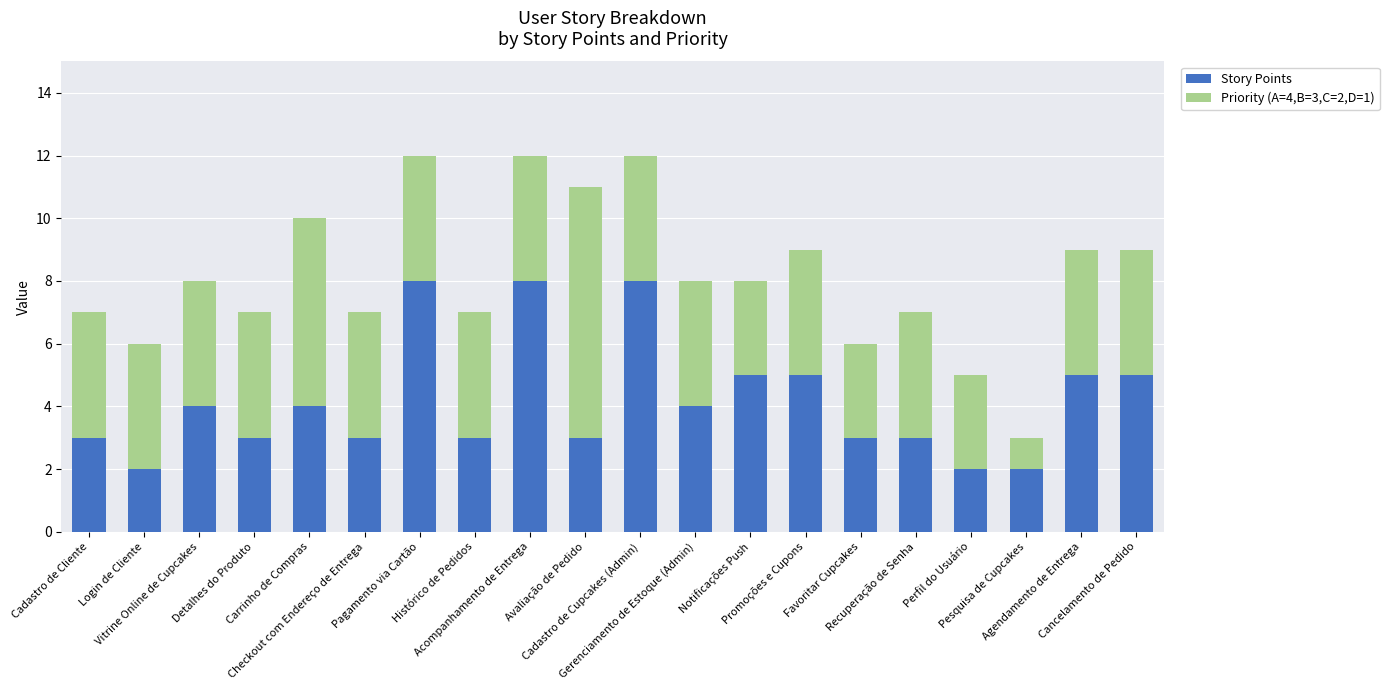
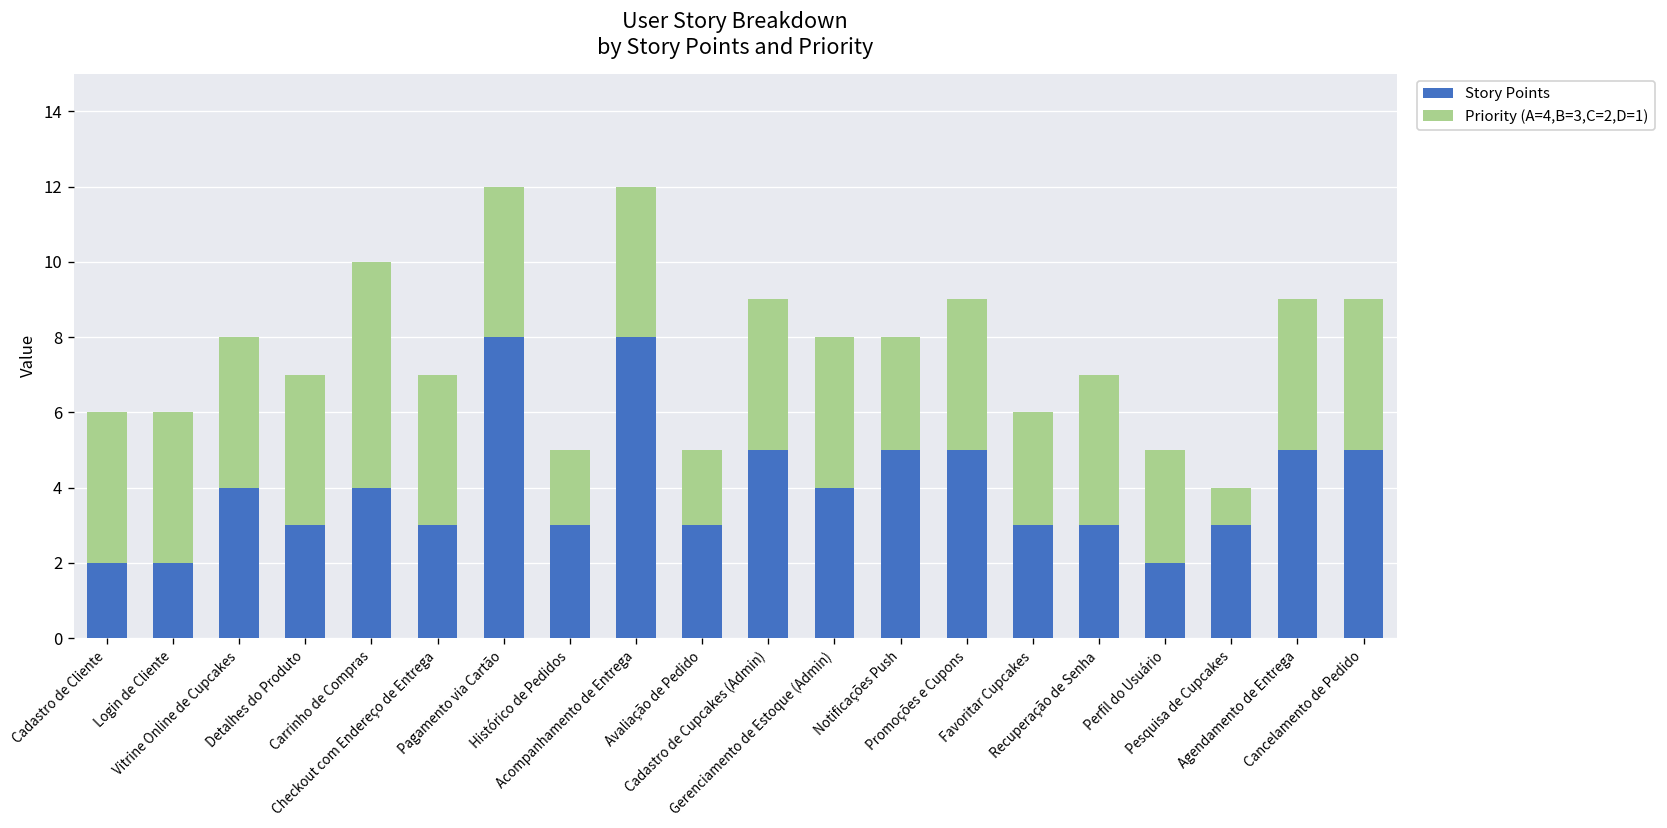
  {
    "Story Points": {
-     "Cadastro de Cliente": 3,
+     "Cadastro de Cliente": 2,
      "Login de Cliente": 2,
      "Vitrine Online de Cupcakes": 4,
      "Detalhes do Produto": 3,
      "Carrinho de Compras": 4,
      "Checkout com Endereço de Entrega": 3,
      "Pagamento via Cartão": 8,
      "Histórico de Pedidos": 3,
      "Acompanhamento de Entrega": 8,
      "Avaliação de Pedido": 3,
-     "Cadastro de Cupcakes (Admin)": 8,
+     "Cadastro de Cupcakes (Admin)": 5,
      "Gerenciamento de Estoque (Admin)": 4,
      "Notificações Push": 5,
      "Promoções e Cupons": 5,
      "Favoritar Cupcakes": 3,
      "Recuperação de Senha": 3,
      "Perfil do Usuário": 2,
-     "Pesquisa de Cupcakes": 2,
+     "Pesquisa de Cupcakes": 3,
      "Agendamento de Entrega": 5,
      "Cancelamento de Pedido": 5
    },
    "Priority (A=4,B=3,C=2,D=1)": {
      "Cadastro de Cliente": 4,
      "Login de Cliente": 4,
      "Vitrine Online de Cupcakes": 4,
      "Detalhes do Produto": 4,
      "Carrinho de Compras": 6,
      "Checkout com Endereço de Entrega": 4,
      "Pagamento via Cartão": 4,
-     "Histórico de Pedidos": 4,
+     "Histórico de Pedidos": 2,
      "Acompanhamento de Entrega": 4,
-     "Avaliação de Pedido": 8,
+     "Avaliação de Pedido": 2,
      "Cadastro de Cupcakes (Admin)": 4,
      "Gerenciamento de Estoque (Admin)": 4,
      "Notificações Push": 3,
      "Promoções e Cupons": 4,
      "Favoritar Cupcakes": 3,
      "Recuperação de Senha": 4,
      "Perfil do Usuário": 3,
      "Pesquisa de Cupcakes": 1,
      "Agendamento de Entrega": 4,
      "Cancelamento de Pedido": 4
    }
  }
